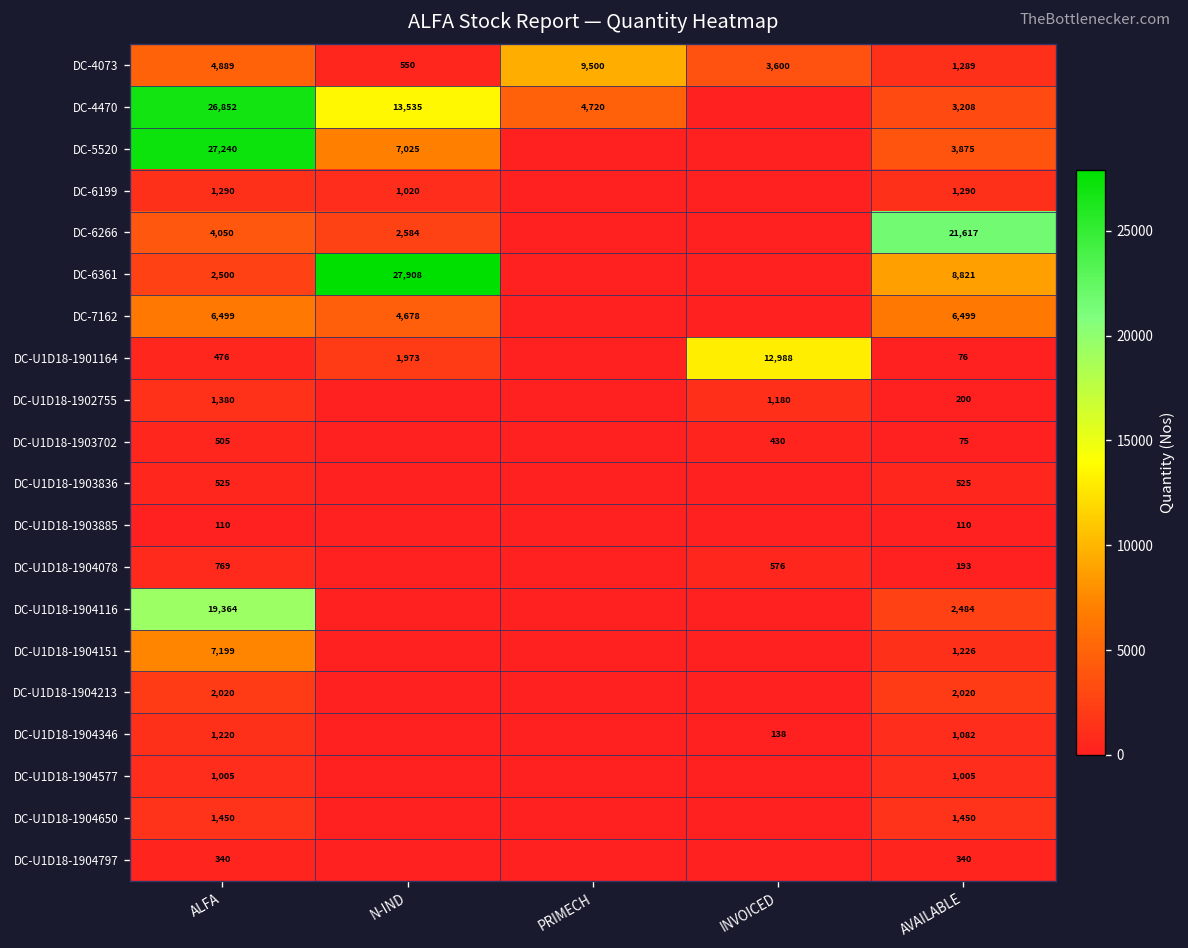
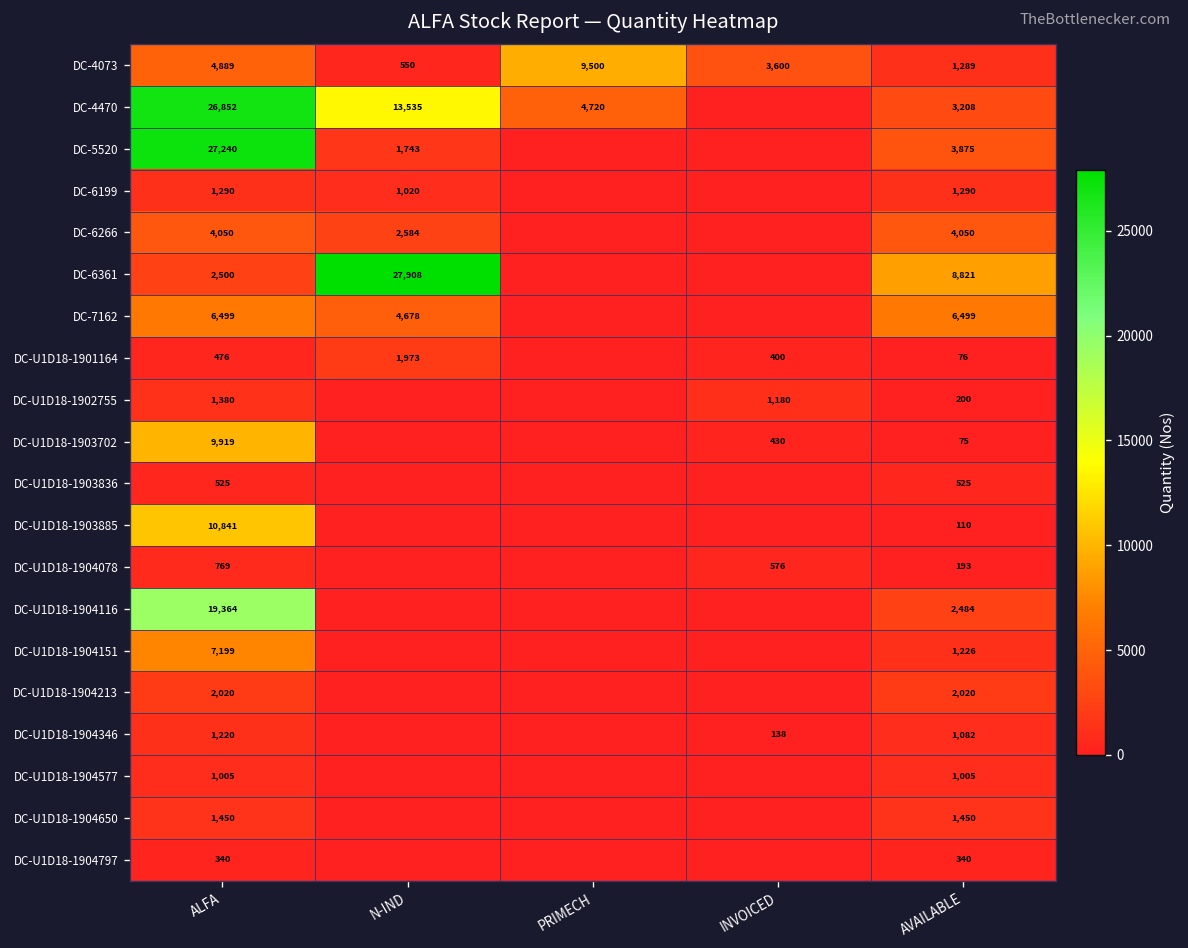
  {
    "DC-4073": {
      "ALFA": "4,889",
      "N-IND": "550",
      "PRIMECH": "9,500",
      "INVOICED": "3,600",
      "AVAILABLE": "1,289"
    },
    "DC-4470": {
      "ALFA": "26,852",
      "N-IND": "13,535",
      "PRIMECH": "4,720",
      "AVAILABLE": "3,208"
    },
    "DC-5520": {
      "ALFA": "27,240",
-     "N-IND": "7,025",
+     "N-IND": "1,743",
      "AVAILABLE": "3,875"
    },
    "DC-6199": {
      "ALFA": "1,290",
      "N-IND": "1,020",
      "AVAILABLE": "1,290"
    },
    "DC-6266": {
      "ALFA": "4,050",
      "N-IND": "2,584",
-     "AVAILABLE": "21,617"
+     "AVAILABLE": "4,050"
    },
    "DC-6361": {
      "ALFA": "2,500",
      "N-IND": "27,908",
      "AVAILABLE": "8,821"
    },
    "DC-7162": {
      "ALFA": "6,499",
      "N-IND": "4,678",
      "AVAILABLE": "6,499"
    },
    "DC-U1D18-1901164": {
      "ALFA": "476",
      "N-IND": "1,973",
-     "INVOICED": "12,988",
+     "INVOICED": "400",
      "AVAILABLE": "76"
    },
    "DC-U1D18-1902755": {
      "ALFA": "1,380",
      "INVOICED": "1,180",
      "AVAILABLE": "200"
    },
    "DC-U1D18-1903702": {
-     "ALFA": "505",
+     "ALFA": "9,919",
      "INVOICED": "430",
      "AVAILABLE": "75"
    },
    "DC-U1D18-1903836": {
      "ALFA": "525",
      "AVAILABLE": "525"
    },
    "DC-U1D18-1903885": {
-     "ALFA": "110",
+     "ALFA": "10,841",
      "AVAILABLE": "110"
    },
    "DC-U1D18-1904078": {
      "ALFA": "769",
      "INVOICED": "576",
      "AVAILABLE": "193"
    },
    "DC-U1D18-1904116": {
      "ALFA": "19,364",
      "AVAILABLE": "2,484"
    },
    "DC-U1D18-1904151": {
      "ALFA": "7,199",
      "AVAILABLE": "1,226"
    },
    "DC-U1D18-1904213": {
      "ALFA": "2,020",
      "AVAILABLE": "2,020"
    },
    "DC-U1D18-1904346": {
      "ALFA": "1,220",
      "INVOICED": "138",
      "AVAILABLE": "1,082"
    },
    "DC-U1D18-1904577": {
      "ALFA": "1,005",
      "AVAILABLE": "1,005"
    },
    "DC-U1D18-1904650": {
      "ALFA": "1,450",
      "AVAILABLE": "1,450"
    },
    "DC-U1D18-1904797": {
      "ALFA": "340",
      "AVAILABLE": "340"
    }
  }
